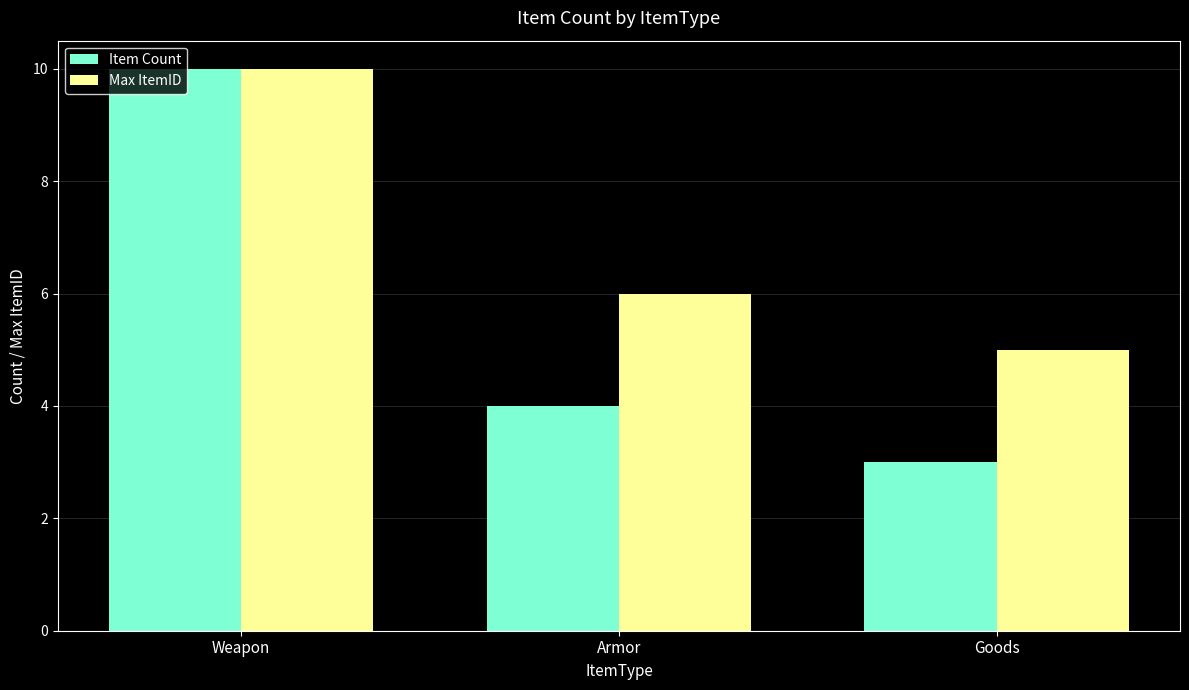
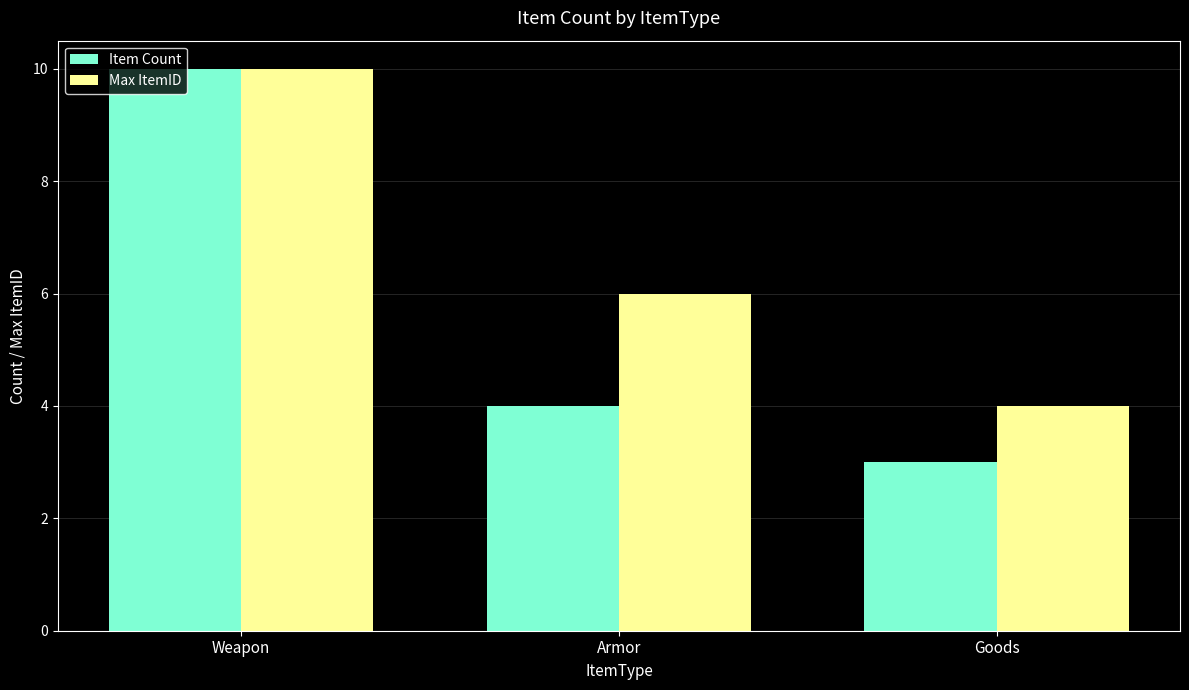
  {
    "Item Count": {
      "Armor": 4,
      "Goods": 3
    },
    "Max ItemID": {
      "Weapon": 10,
      "Armor": 6,
-     "Goods": 5
+     "Goods": 4
    }
  }
